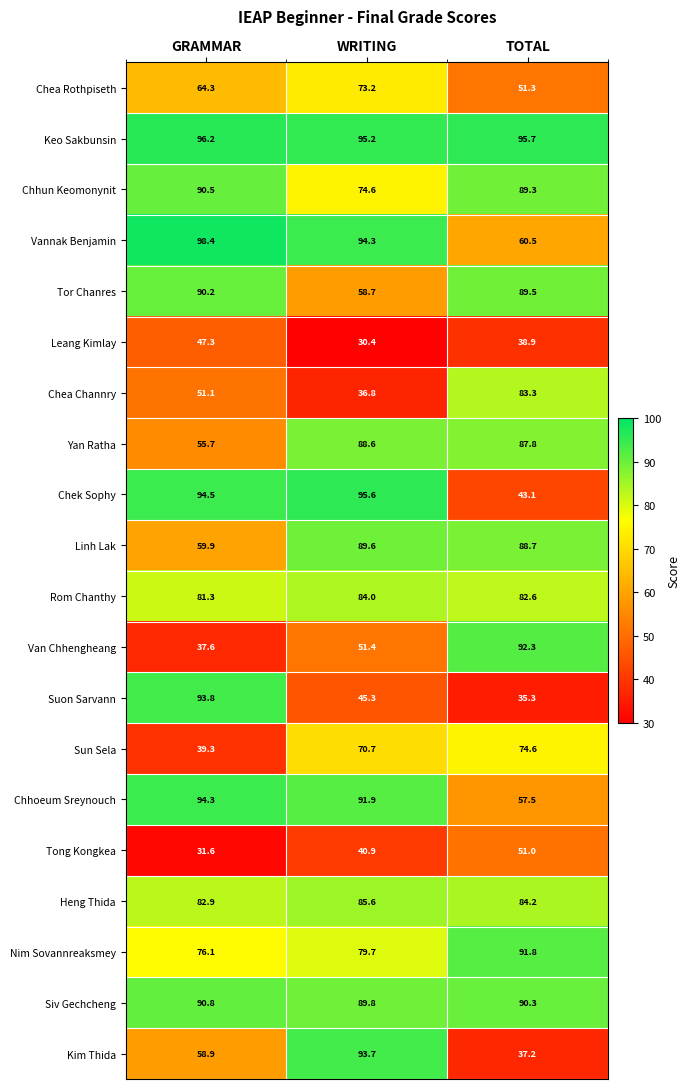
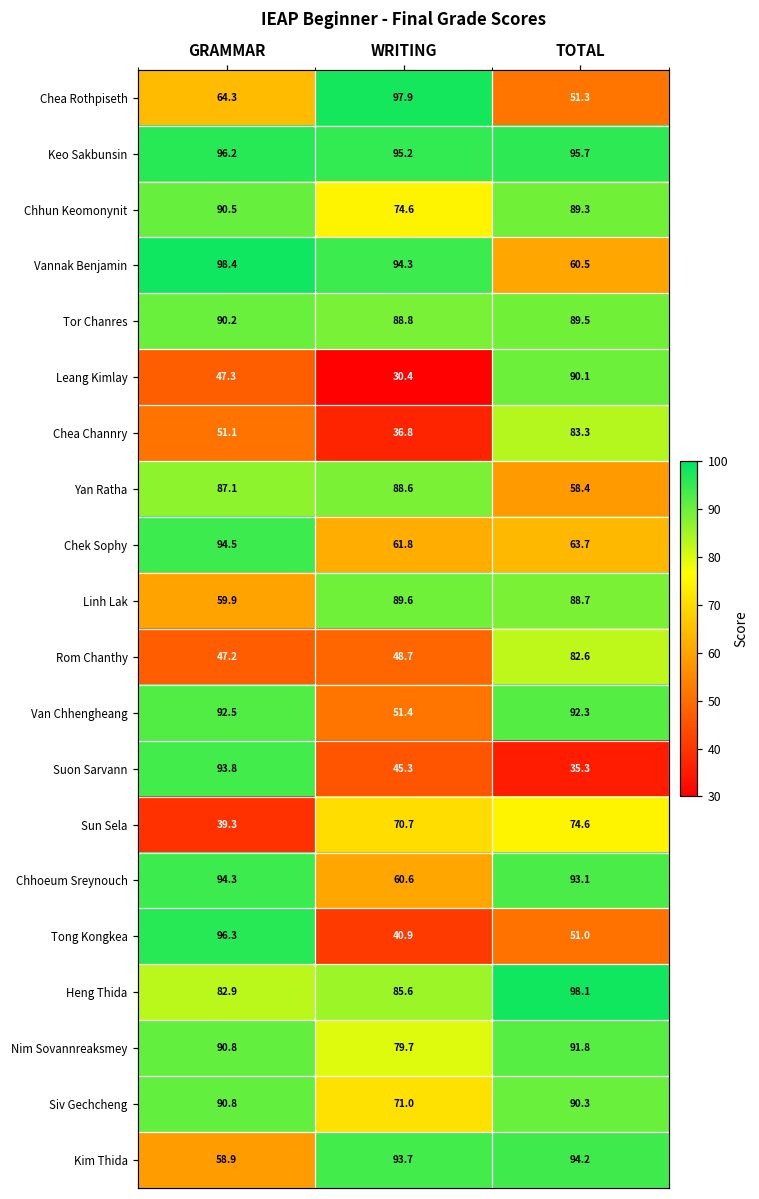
  {
    "Chea Rothpiseth": {
      "GRAMMAR": 64.3,
-     "WRITING": 73.2,
+     "WRITING": 97.9,
      "TOTAL": 51.3
    },
    "Keo Sakbunsin": {
      "GRAMMAR": 96.2,
      "WRITING": 95.2,
      "TOTAL": 95.7
    },
    "Chhun Keomonynit": {
      "GRAMMAR": 90.5,
      "WRITING": 74.6,
      "TOTAL": 89.3
    },
    "Vannak Benjamin": {
      "GRAMMAR": 98.4,
      "WRITING": 94.3,
      "TOTAL": 60.5
    },
    "Tor Chanres": {
      "GRAMMAR": 90.2,
-     "WRITING": 58.7,
+     "WRITING": 88.8,
      "TOTAL": 89.5
    },
    "Leang Kimlay": {
      "GRAMMAR": 47.3,
      "WRITING": 30.4,
-     "TOTAL": 38.9
+     "TOTAL": 90.1
    },
    "Chea Channry": {
      "GRAMMAR": 51.1,
      "WRITING": 36.8,
      "TOTAL": 83.3
    },
    "Yan Ratha": {
-     "GRAMMAR": 55.7,
+     "GRAMMAR": 87.1,
      "WRITING": 88.6,
-     "TOTAL": 87.8
+     "TOTAL": 58.4
    },
    "Chek Sophy": {
      "GRAMMAR": 94.5,
-     "WRITING": 95.6,
-     "TOTAL": 43.1
+     "WRITING": 61.8,
+     "TOTAL": 63.7
    },
    "Linh Lak": {
      "GRAMMAR": 59.9,
      "WRITING": 89.6,
      "TOTAL": 88.7
    },
    "Rom Chanthy": {
-     "GRAMMAR": 81.3,
-     "WRITING": 84.0,
+     "GRAMMAR": 47.2,
+     "WRITING": 48.7,
      "TOTAL": 82.6
    },
    "Van Chhengheang": {
-     "GRAMMAR": 37.6,
+     "GRAMMAR": 92.5,
      "WRITING": 51.4,
      "TOTAL": 92.3
    },
    "Suon Sarvann": {
      "GRAMMAR": 93.8,
      "WRITING": 45.3,
      "TOTAL": 35.3
    },
    "Sun Sela": {
      "GRAMMAR": 39.3,
      "WRITING": 70.7,
      "TOTAL": 74.6
    },
    "Chhoeum Sreynouch": {
      "GRAMMAR": 94.3,
-     "WRITING": 91.9,
-     "TOTAL": 57.5
+     "WRITING": 60.6,
+     "TOTAL": 93.1
    },
    "Tong Kongkea": {
-     "GRAMMAR": 31.6,
+     "GRAMMAR": 96.3,
      "WRITING": 40.9,
      "TOTAL": 51.0
    },
    "Heng Thida": {
      "GRAMMAR": 82.9,
      "WRITING": 85.6,
-     "TOTAL": 84.2
+     "TOTAL": 98.1
    },
    "Nim Sovannreaksmey": {
-     "GRAMMAR": 76.1,
+     "GRAMMAR": 90.8,
      "WRITING": 79.7,
      "TOTAL": 91.8
    },
    "Siv Gechcheng": {
      "GRAMMAR": 90.8,
-     "WRITING": 89.8,
+     "WRITING": 71.0,
      "TOTAL": 90.3
    },
    "Kim Thida": {
      "GRAMMAR": 58.9,
      "WRITING": 93.7,
-     "TOTAL": 37.2
+     "TOTAL": 94.2
    }
  }
